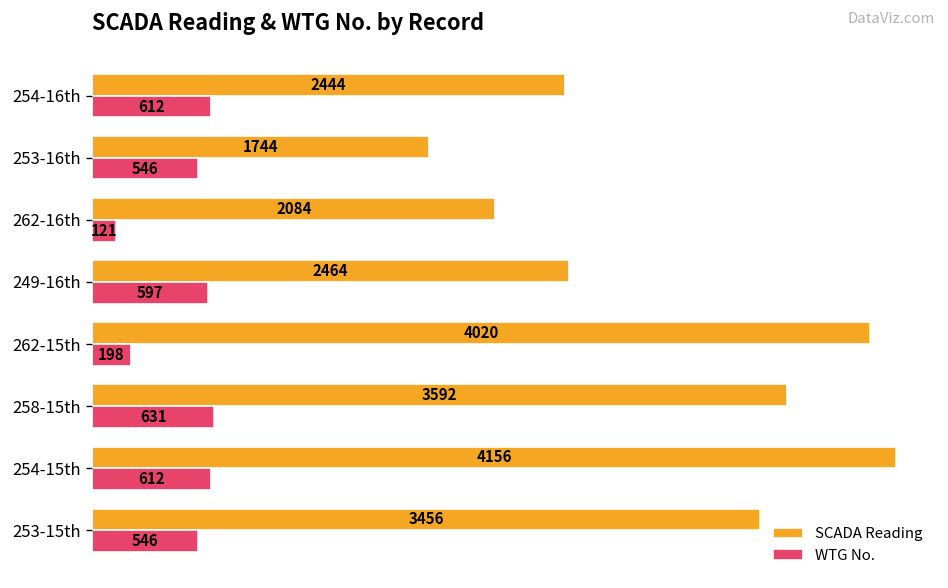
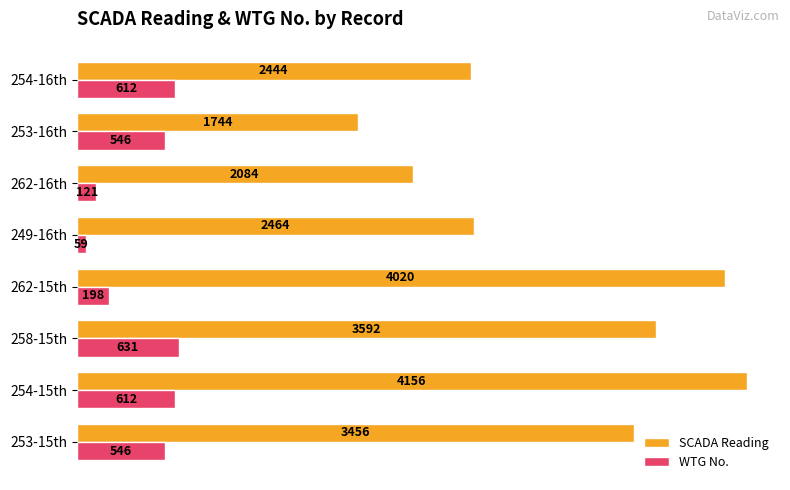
  {
    "SCADA Reading": {
      "254-16th": 2444,
      "253-16th": 1744,
      "262-16th": 2084,
      "249-16th": 2464,
      "262-15th": 4020,
      "258-15th": 3592,
      "254-15th": 4156,
      "253-15th": 3456
    },
    "WTG No.": {
      "254-16th": 612,
      "253-16th": 546,
      "262-16th": 121,
-     "249-16th": 597,
+     "249-16th": 59,
      "262-15th": 198,
      "258-15th": 631,
      "254-15th": 612,
      "253-15th": 546
    }
  }
